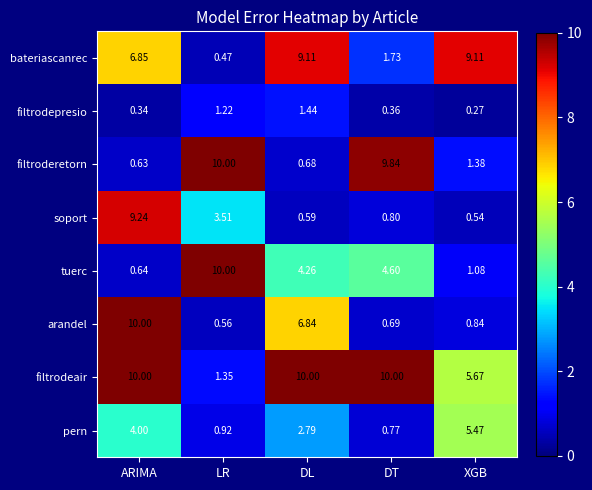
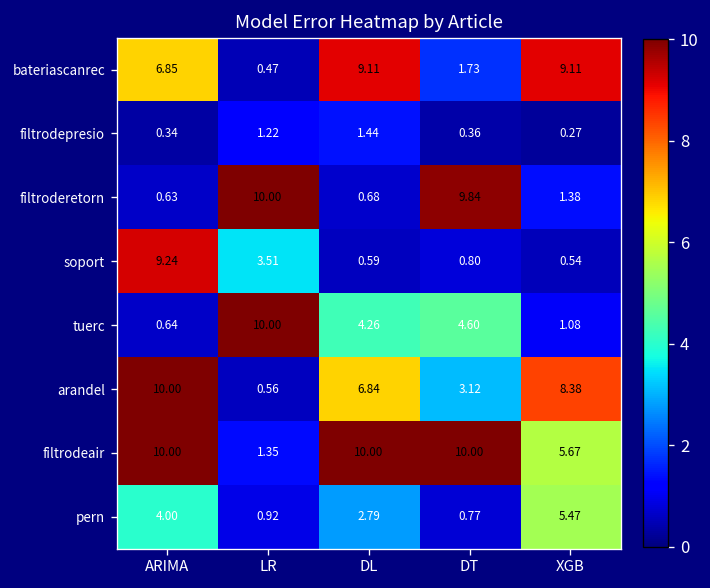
  {
    "bateriascanrec": {
      "ARIMA": 6.85,
      "LR": 0.47,
      "DL": 9.11,
      "DT": 1.73,
      "XGB": 9.11
    },
    "filtrodepresio": {
      "ARIMA": 0.34,
      "LR": 1.22,
      "DL": 1.44,
      "DT": 0.36,
      "XGB": 0.27
    },
    "filtroderetorn": {
      "ARIMA": 0.63,
      "LR": 10.00,
      "DL": 0.68,
      "DT": 9.84,
      "XGB": 1.38
    },
    "soport": {
      "ARIMA": 9.24,
      "LR": 3.51,
      "DL": 0.59,
      "DT": 0.80,
      "XGB": 0.54
    },
    "tuerc": {
      "ARIMA": 0.64,
      "LR": 10.00,
      "DL": 4.26,
      "DT": 4.60,
      "XGB": 1.08
    },
    "arandel": {
      "ARIMA": 10.00,
      "LR": 0.56,
      "DL": 6.84,
-     "DT": 0.69,
-     "XGB": 0.84
+     "DT": 3.12,
+     "XGB": 8.38
    },
    "filtrodeair": {
      "ARIMA": 10.00,
      "LR": 1.35,
      "DL": 10.00,
      "DT": 10.00,
      "XGB": 5.67
    },
    "pern": {
      "ARIMA": 4.00,
      "LR": 0.92,
      "DL": 2.79,
      "DT": 0.77,
      "XGB": 5.47
    }
  }
